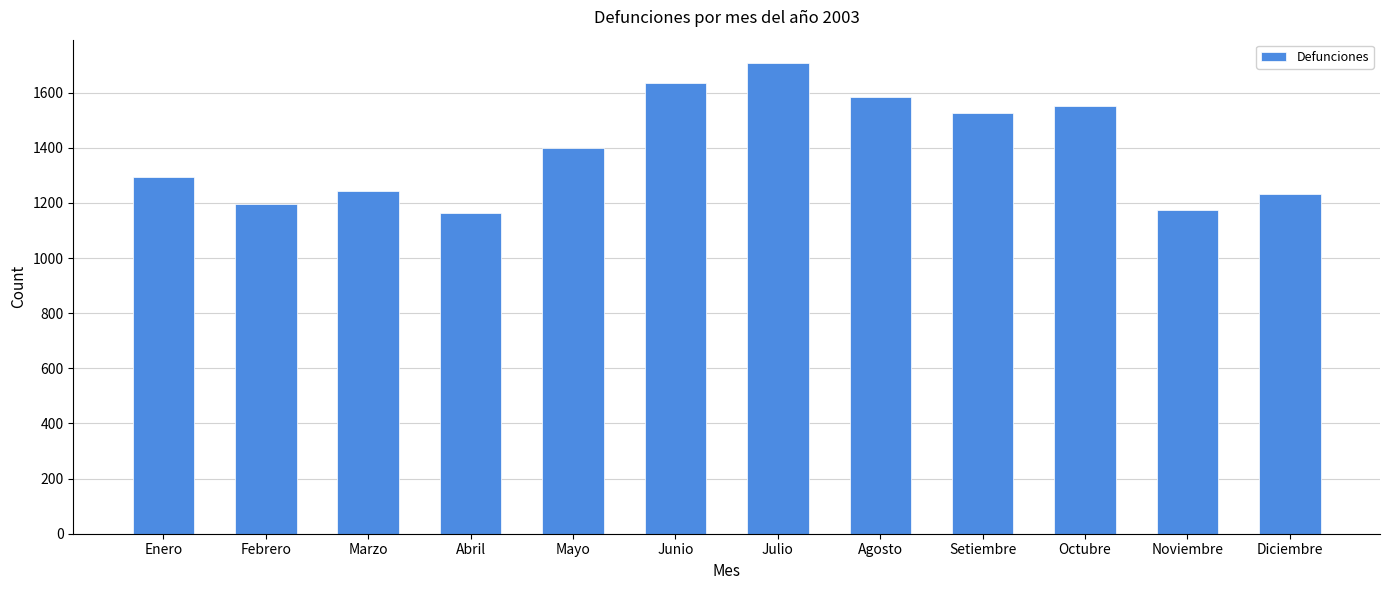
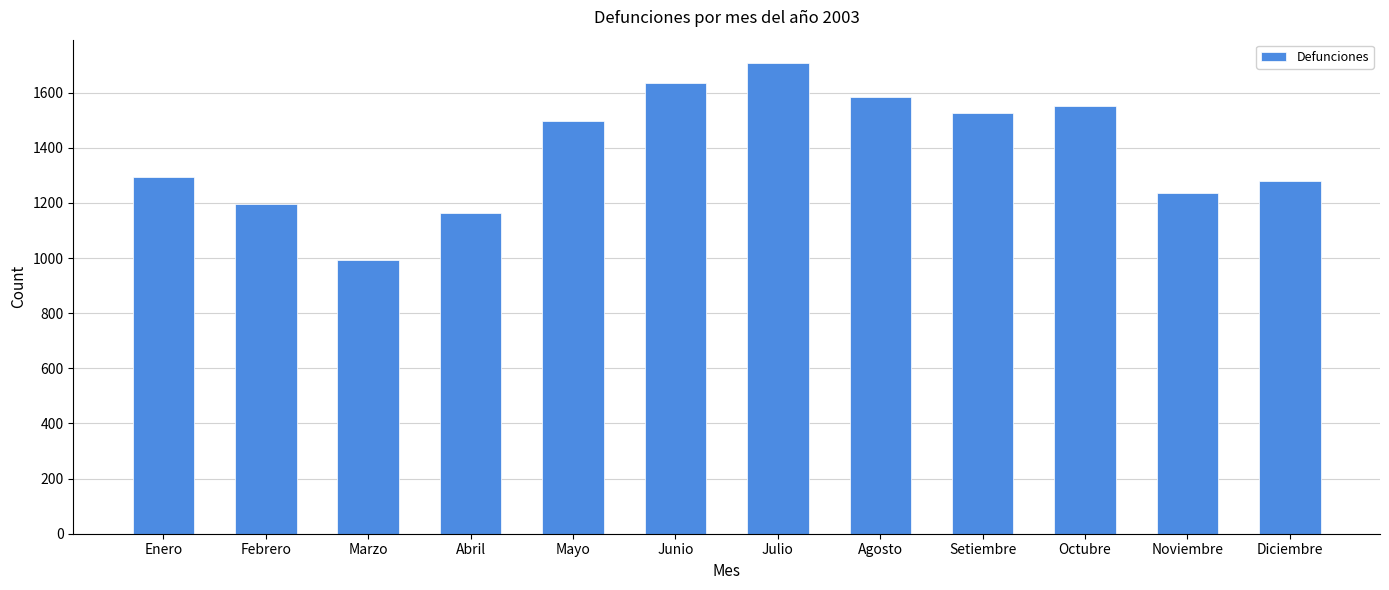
  {
    "Enero": 1290,
    "Febrero": 1200,
-   "Marzo": 1250,
+   "Marzo": 990,
    "Abril": 1160,
-   "Mayo": 1400,
+   "Mayo": 1500,
    "Junio": 1630,
    "Julio": 1710,
    "Agosto": 1580,
    "Setiembre": 1530,
    "Octubre": 1550,
-   "Noviembre": 1180,
-   "Diciembre": 1230
+   "Noviembre": 1240,
+   "Diciembre": 1280
  }
